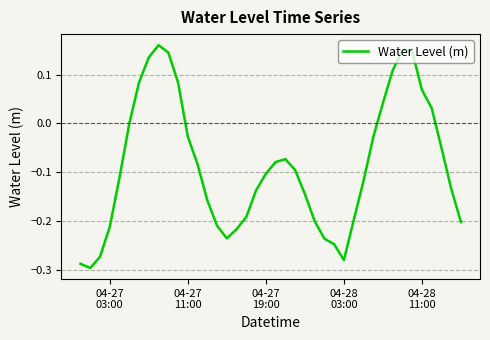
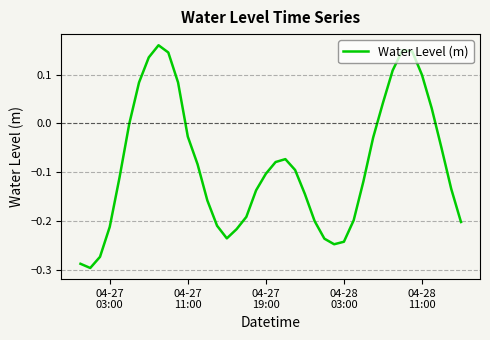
  {
    "04-27 03:00": -0.21,
    "04-27 11:00": -0.03,
    "04-27 19:00": -0.10,
-   "04-28 03:00": -0.28,
-   "04-28 11:00": 0.07
+   "04-28 03:00": -0.24,
+   "04-28 11:00": 0.10
  }
